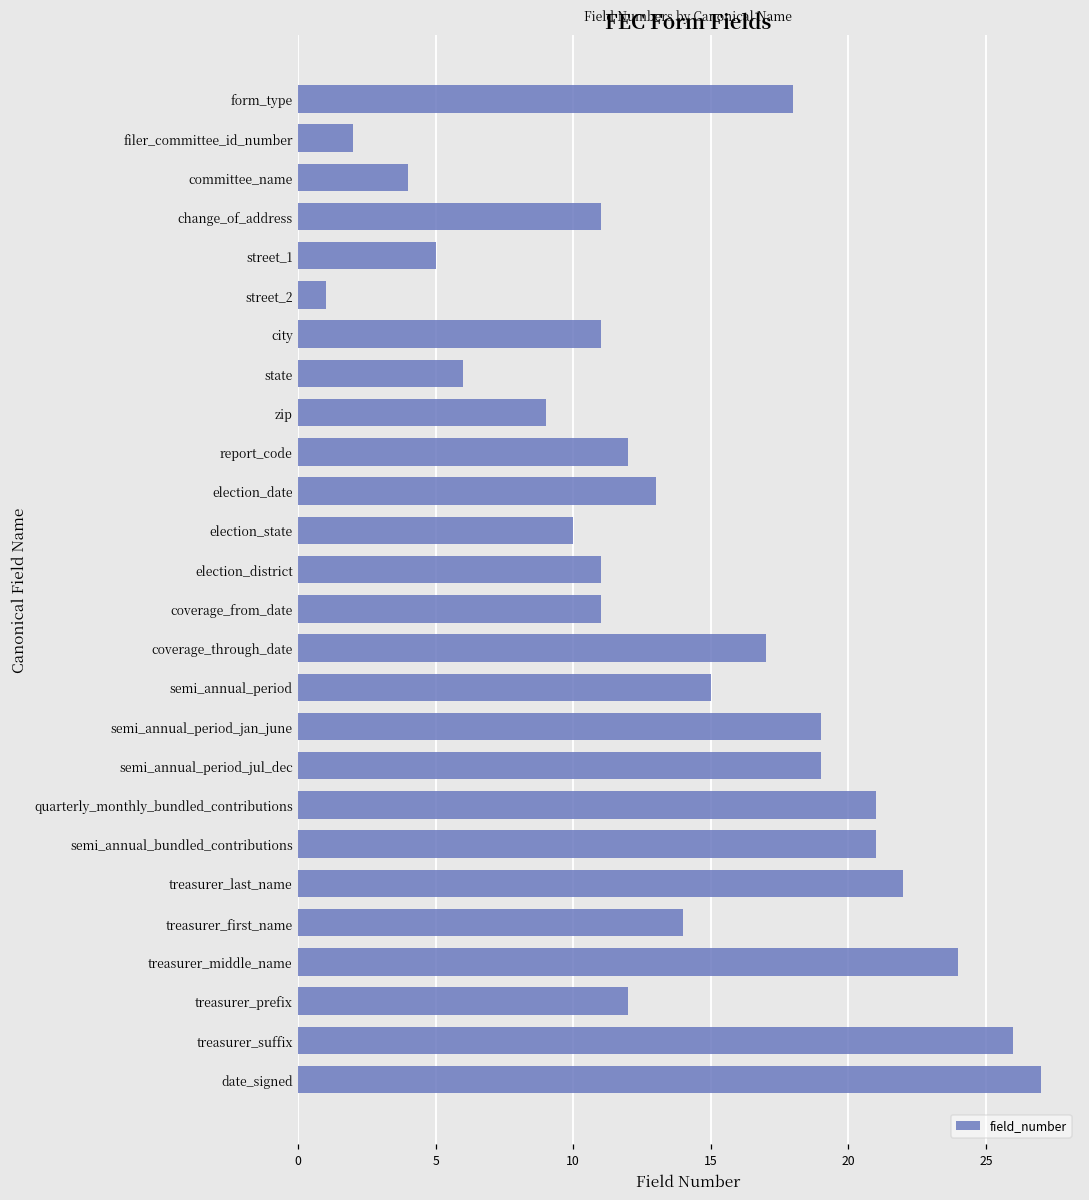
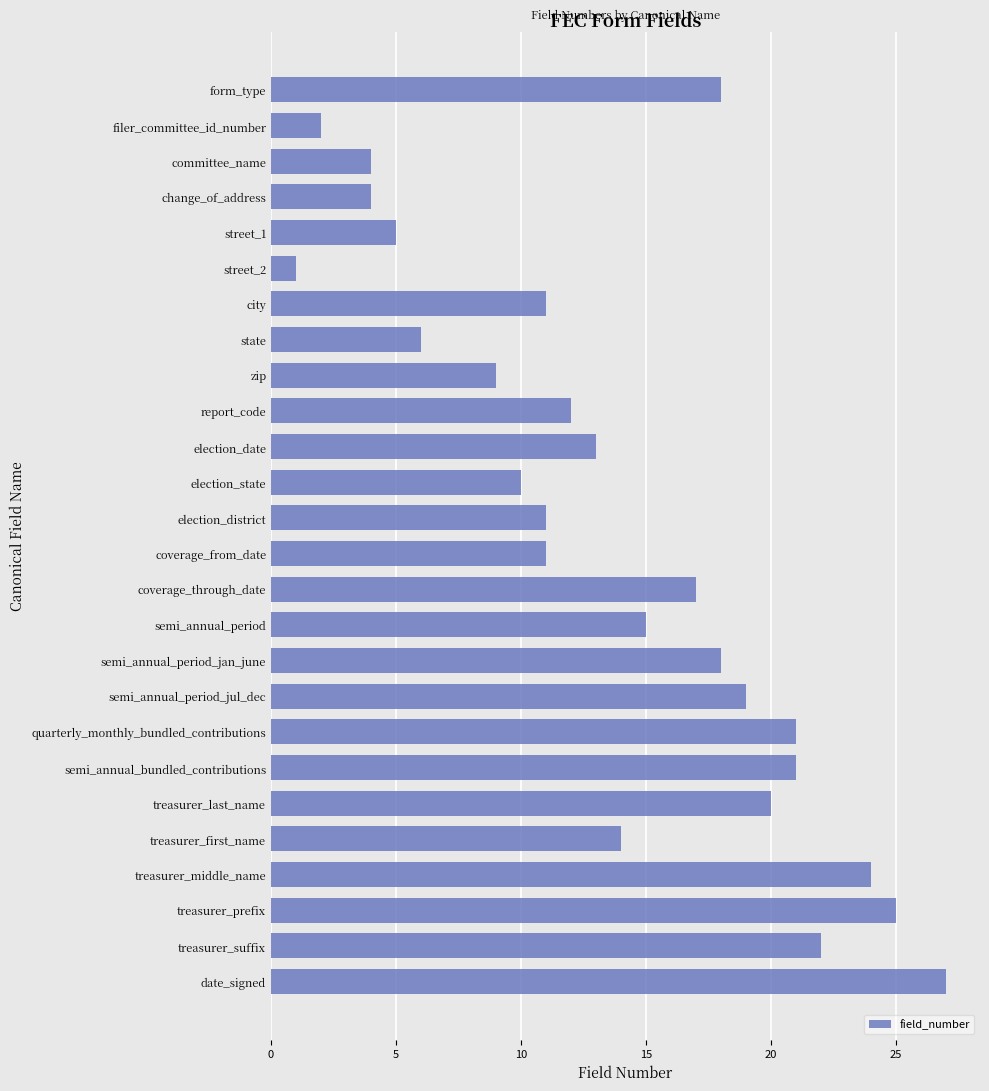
  {
    "form_type": 18,
    "filer_committee_id_number": 2,
    "committee_name": 4,
-   "change_of_address": 11,
+   "change_of_address": 4,
    "street_1": 5,
    "street_2": 1,
    "city": 11,
    "state": 6,
    "zip": 9,
    "report_code": 12,
    "election_date": 13,
    "election_state": 10,
    "election_district": 11,
    "coverage_from_date": 11,
    "coverage_through_date": 17,
    "semi_annual_period": 15,
-   "semi_annual_period_jan_june": 19,
+   "semi_annual_period_jan_june": 18,
    "semi_annual_period_jul_dec": 19,
    "quarterly_monthly_bundled_contributions": 21,
    "semi_annual_bundled_contributions": 21,
-   "treasurer_last_name": 22,
+   "treasurer_last_name": 20,
    "treasurer_first_name": 14,
    "treasurer_middle_name": 24,
-   "treasurer_prefix": 12,
-   "treasurer_suffix": 26,
+   "treasurer_prefix": 25,
+   "treasurer_suffix": 22,
    "date_signed": 27
  }
